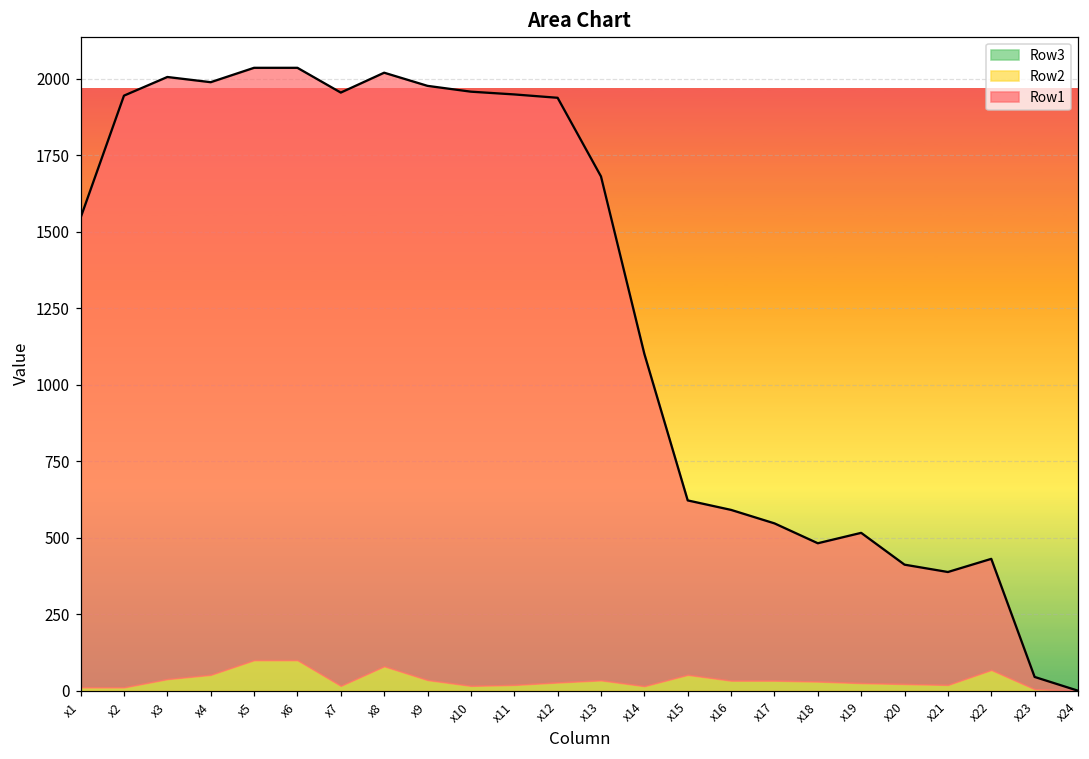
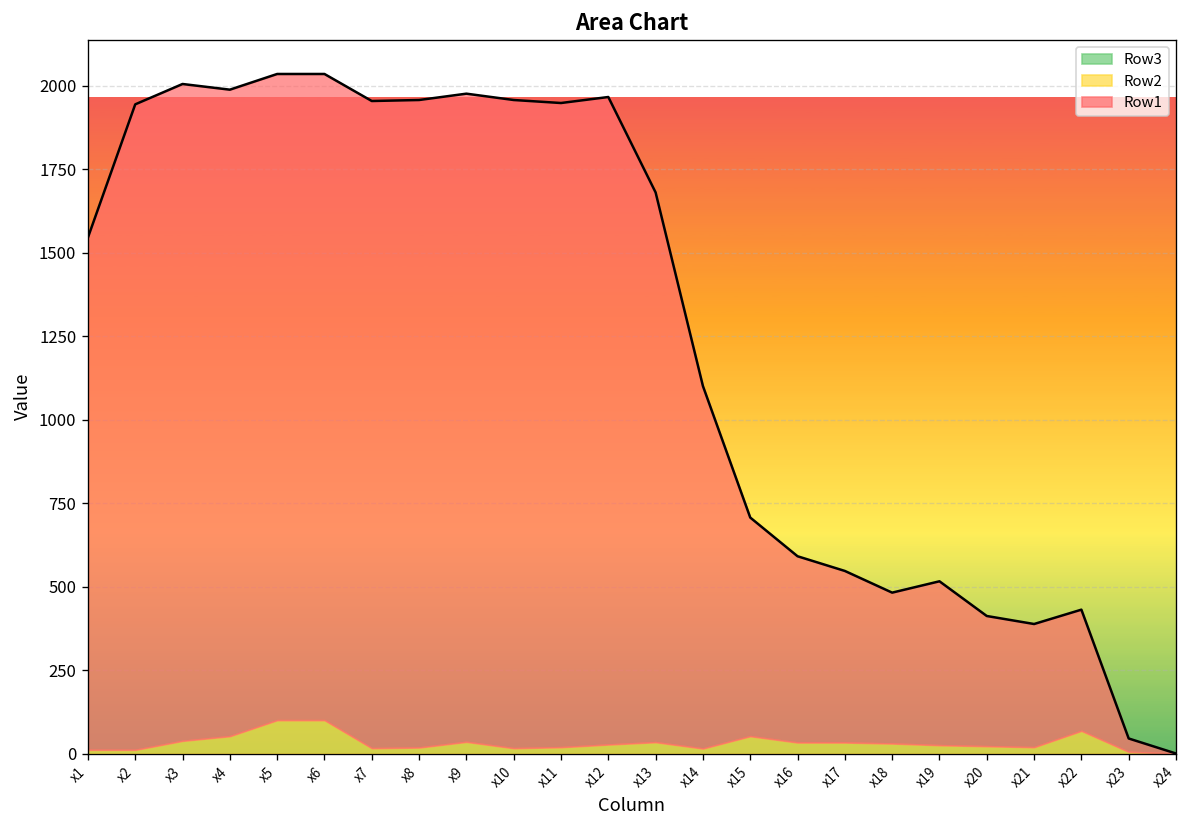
  {
    "Row3": {
      "x1": 0,
      "x2": 0,
      "x3": 0,
      "x4": 0,
      "x5": 0,
      "x6": 0,
      "x7": 0,
      "x8": 0,
      "x9": 0,
      "x10": 0,
      "x11": 0,
      "x12": 0,
      "x13": 0,
      "x14": 0,
      "x15": 0,
      "x16": 0,
      "x17": 0,
      "x18": 0,
      "x19": 0,
      "x20": 0,
      "x21": 0,
      "x22": 0
    },
    "Row2": {
      "x1": 10,
      "x2": 10,
      "x3": 40,
      "x4": 50,
      "x5": 100,
      "x6": 100,
      "x7": 20,
-     "x8": 80,
+     "x8": 20,
      "x9": 40,
      "x10": 20,
      "x11": 20,
      "x12": 30,
      "x13": 30,
      "x14": 20,
      "x15": 50,
      "x16": 30,
      "x17": 30,
      "x18": 30,
      "x19": 30,
      "x20": 20,
      "x21": 20,
      "x22": 70
    },
    "Row1": {
      "x1": 1540,
      "x2": 1930,
      "x3": 1970,
      "x4": 1940,
      "x5": 1940,
      "x6": 1940,
      "x7": 1940,
      "x8": 1940,
      "x9": 1940,
      "x10": 1940,
      "x11": 1930,
-     "x12": 1910,
+     "x12": 1940,
      "x13": 1650,
      "x14": 1090,
-     "x15": 570,
+     "x15": 660,
      "x16": 560,
      "x17": 510,
      "x18": 450,
      "x19": 490,
      "x20": 390,
      "x21": 370,
      "x22": 360,
      "x23": 40
    }
  }
